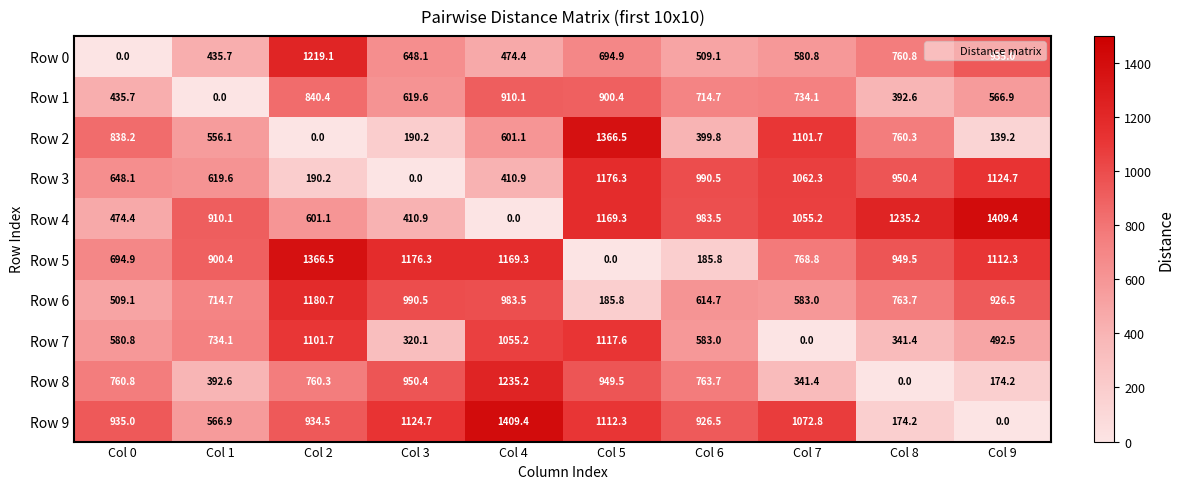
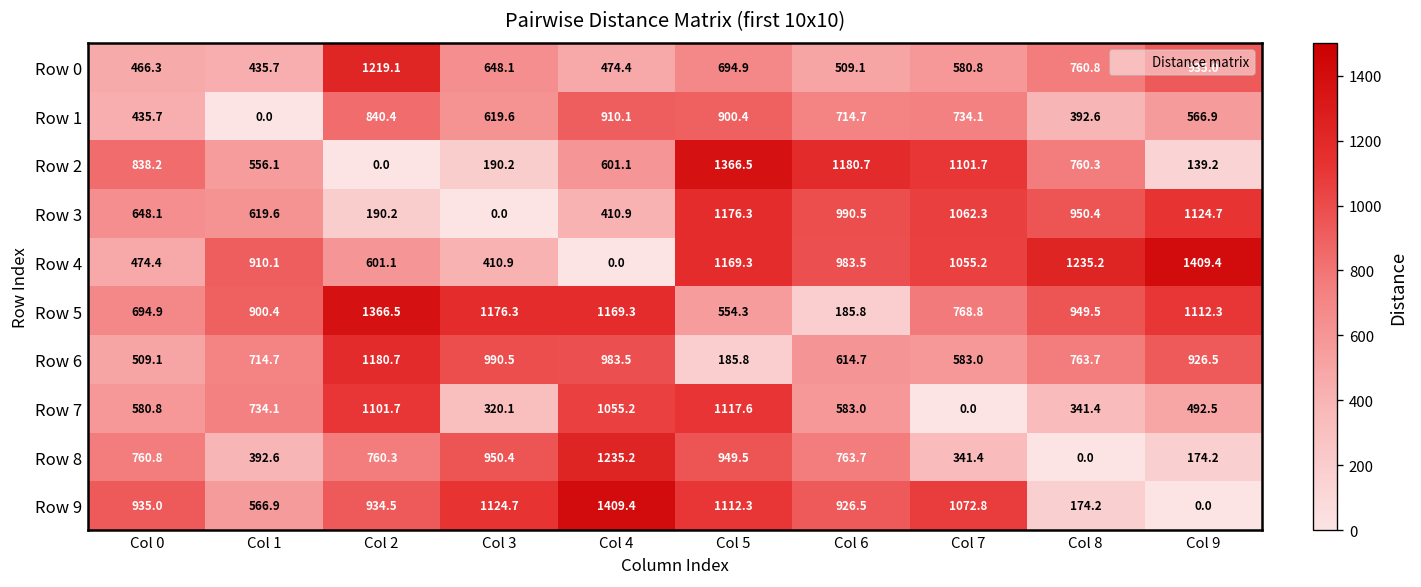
  {
    "Row 0": {
-     "Col 0": 0.0,
+     "Col 0": 466.3,
      "Col 1": 435.7,
      "Col 2": 1219.1,
      "Col 3": 648.1,
      "Col 4": 474.4,
      "Col 5": 694.9,
      "Col 6": 509.1,
      "Col 7": 580.8,
      "Col 8": 760.8
    },
    "Row 1": {
      "Col 0": 435.7,
      "Col 1": 0.0,
      "Col 2": 840.4,
      "Col 3": 619.6,
      "Col 4": 910.1,
      "Col 5": 900.4,
      "Col 6": 714.7,
      "Col 7": 734.1,
      "Col 8": 392.6,
      "Col 9": 566.9
    },
    "Row 2": {
      "Col 0": 838.2,
      "Col 1": 556.1,
      "Col 2": 0.0,
      "Col 3": 190.2,
      "Col 4": 601.1,
      "Col 5": 1366.5,
-     "Col 6": 399.8,
+     "Col 6": 1180.7,
      "Col 7": 1101.7,
      "Col 8": 760.3,
      "Col 9": 139.2
    },
    "Row 3": {
      "Col 0": 648.1,
      "Col 1": 619.6,
      "Col 2": 190.2,
      "Col 3": 0.0,
      "Col 4": 410.9,
      "Col 5": 1176.3,
      "Col 6": 990.5,
      "Col 7": 1062.3,
      "Col 8": 950.4,
      "Col 9": 1124.7
    },
    "Row 4": {
      "Col 0": 474.4,
      "Col 1": 910.1,
      "Col 2": 601.1,
      "Col 3": 410.9,
      "Col 4": 0.0,
      "Col 5": 1169.3,
      "Col 6": 983.5,
      "Col 7": 1055.2,
      "Col 8": 1235.2,
      "Col 9": 1409.4
    },
    "Row 5": {
      "Col 0": 694.9,
      "Col 1": 900.4,
      "Col 2": 1366.5,
      "Col 3": 1176.3,
      "Col 4": 1169.3,
-     "Col 5": 0.0,
+     "Col 5": 554.3,
      "Col 6": 185.8,
      "Col 7": 768.8,
      "Col 8": 949.5,
      "Col 9": 1112.3
    },
    "Row 6": {
      "Col 0": 509.1,
      "Col 1": 714.7,
      "Col 2": 1180.7,
      "Col 3": 990.5,
      "Col 4": 983.5,
      "Col 5": 185.8,
      "Col 6": 614.7,
      "Col 7": 583.0,
      "Col 8": 763.7,
      "Col 9": 926.5
    },
    "Row 7": {
      "Col 0": 580.8,
      "Col 1": 734.1,
      "Col 2": 1101.7,
      "Col 3": 320.1,
      "Col 4": 1055.2,
      "Col 5": 1117.6,
      "Col 6": 583.0,
      "Col 7": 0.0,
      "Col 8": 341.4,
      "Col 9": 492.5
    },
    "Row 8": {
      "Col 0": 760.8,
      "Col 1": 392.6,
      "Col 2": 760.3,
      "Col 3": 950.4,
      "Col 4": 1235.2,
      "Col 5": 949.5,
      "Col 6": 763.7,
      "Col 7": 341.4,
      "Col 8": 0.0,
      "Col 9": 174.2
    },
    "Row 9": {
      "Col 0": 935.0,
      "Col 1": 566.9,
      "Col 2": 934.5,
      "Col 3": 1124.7,
      "Col 4": 1409.4,
      "Col 5": 1112.3,
      "Col 6": 926.5,
      "Col 7": 1072.8,
      "Col 8": 174.2,
      "Col 9": 0.0
    }
  }
